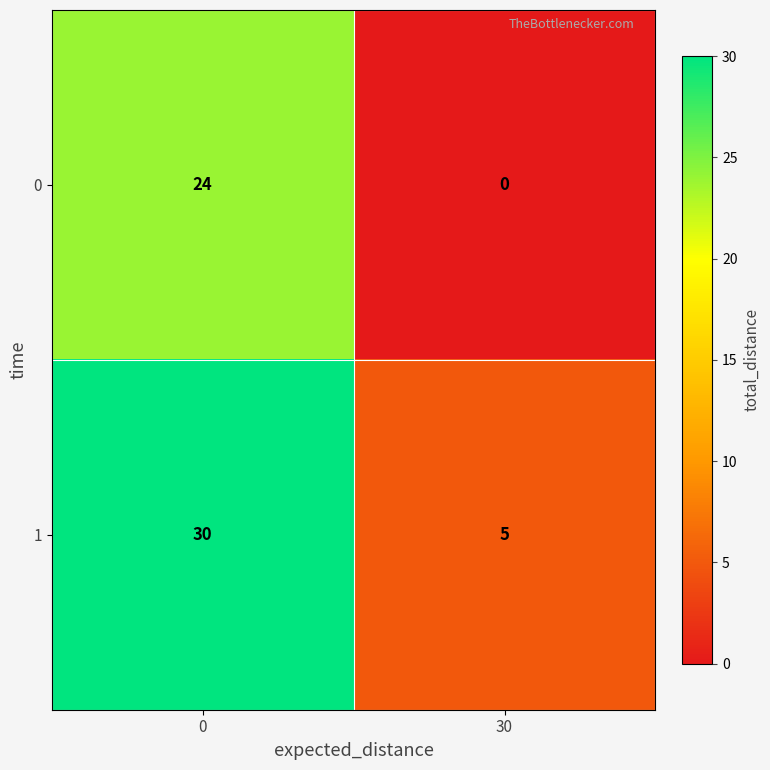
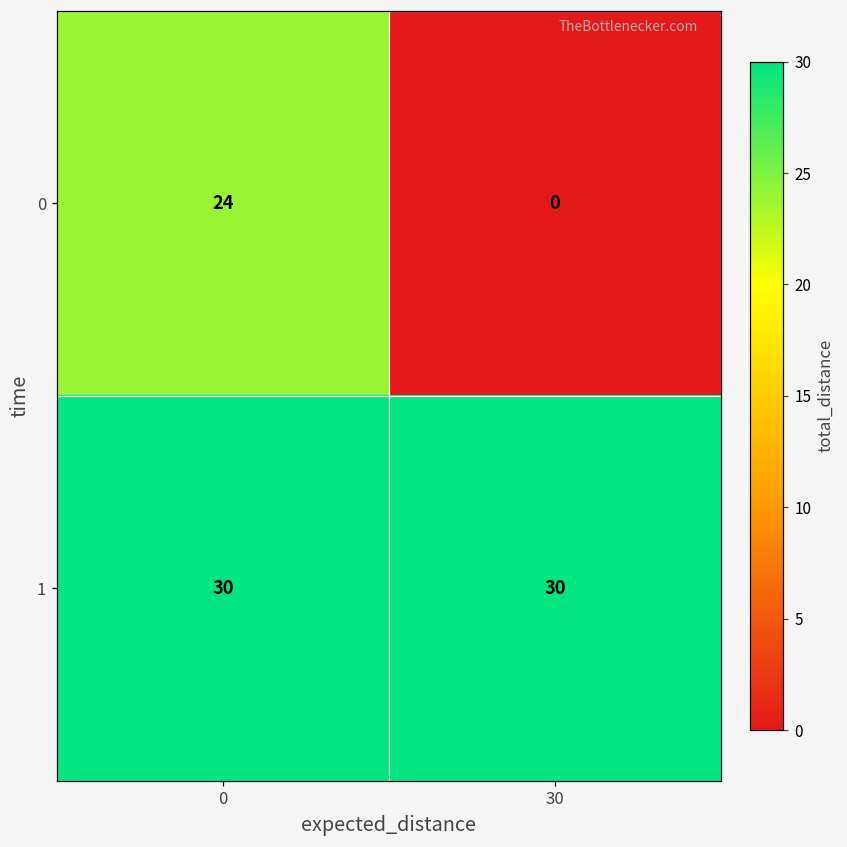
  {
    "0": {
      "0": 24,
      "30": 0
    },
    "1": {
      "0": 30,
-     "30": 5
+     "30": 30
    }
  }
